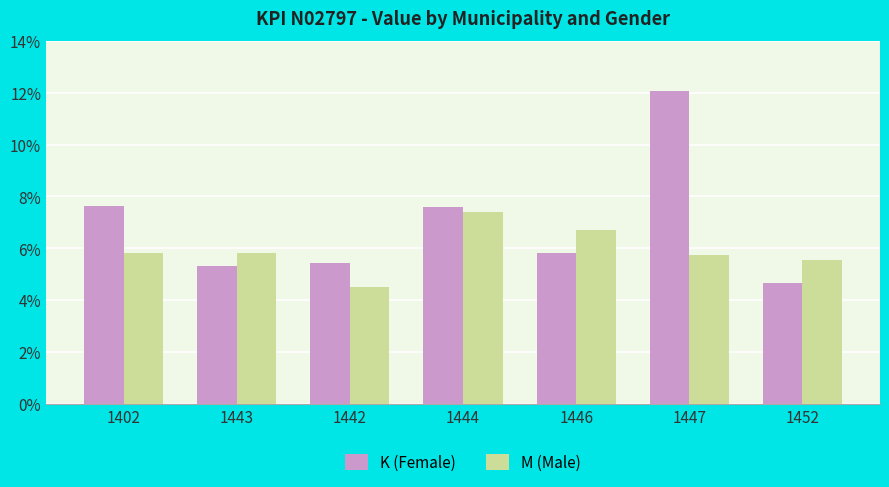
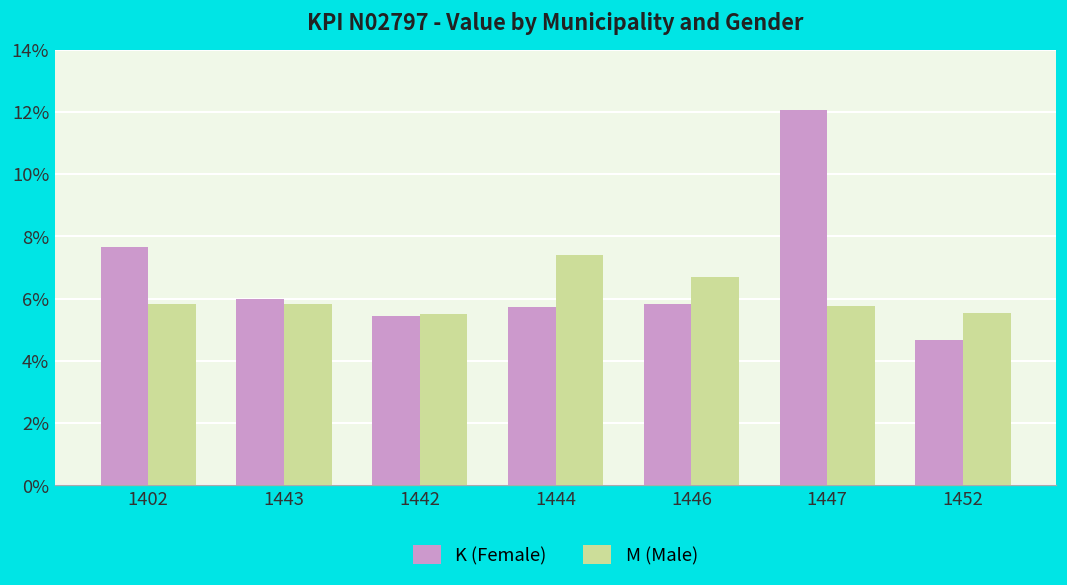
  {
    "K (Female)": {
      "1402": "7.6%",
-     "1443": "5.3%",
+     "1443": "6.0%",
      "1442": "5.4%",
-     "1444": "7.6%",
+     "1444": "5.7%",
      "1446": "5.8%",
      "1447": "12.1%",
      "1452": "4.7%"
    },
    "M (Male)": {
      "1402": "5.8%",
      "1443": "5.8%",
-     "1442": "4.5%",
+     "1442": "5.5%",
      "1444": "7.4%",
      "1446": "6.7%",
      "1447": "5.8%",
      "1452": "5.5%"
    }
  }
